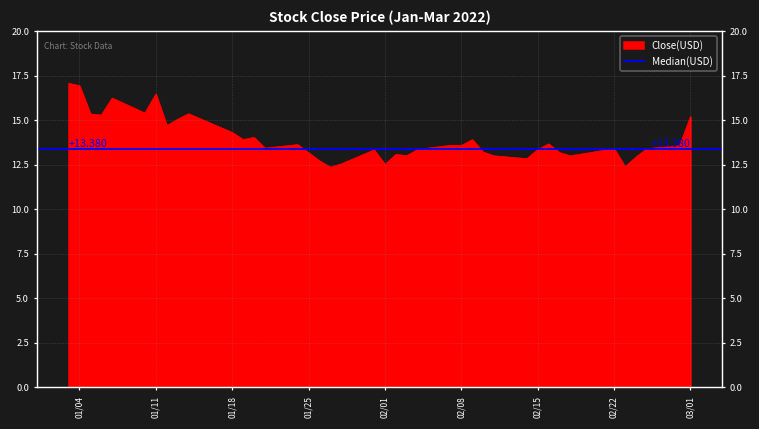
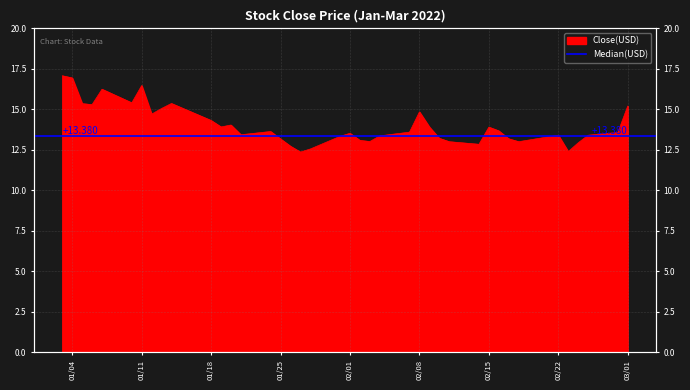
  {
    "01/04": 16.9,
    "01/11": 16.5,
    "01/18": 14.3,
    "01/25": 13.2,
-   "02/01": 12.5,
-   "02/08": 13.6,
-   "02/15": 13.4,
+   "02/01": 13.5,
+   "02/08": 14.8,
+   "02/15": 13.9,
    "02/22": 13.4,
    "03/01": 15.2
  }
